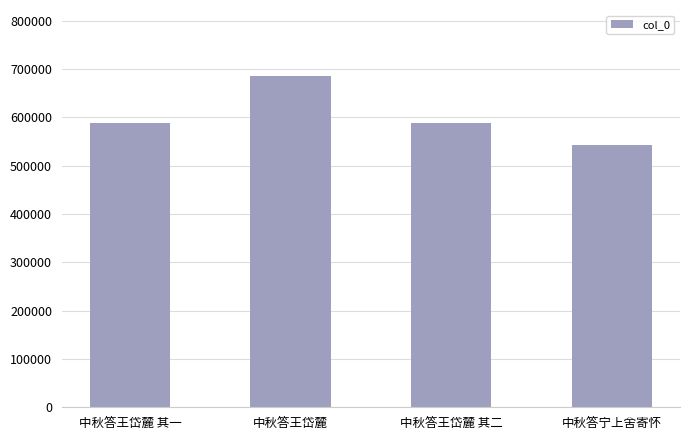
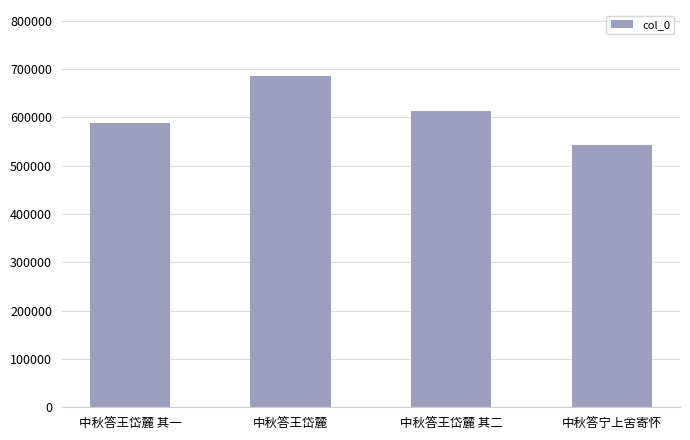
  {
    "中秋答王岱麓 其一": 590000,
    "中秋答王岱麓": 690000,
-   "中秋答王岱麓 其二": 590000,
+   "中秋答王岱麓 其二": 610000,
    "中秋答宁上舍寄怀": 540000
  }
